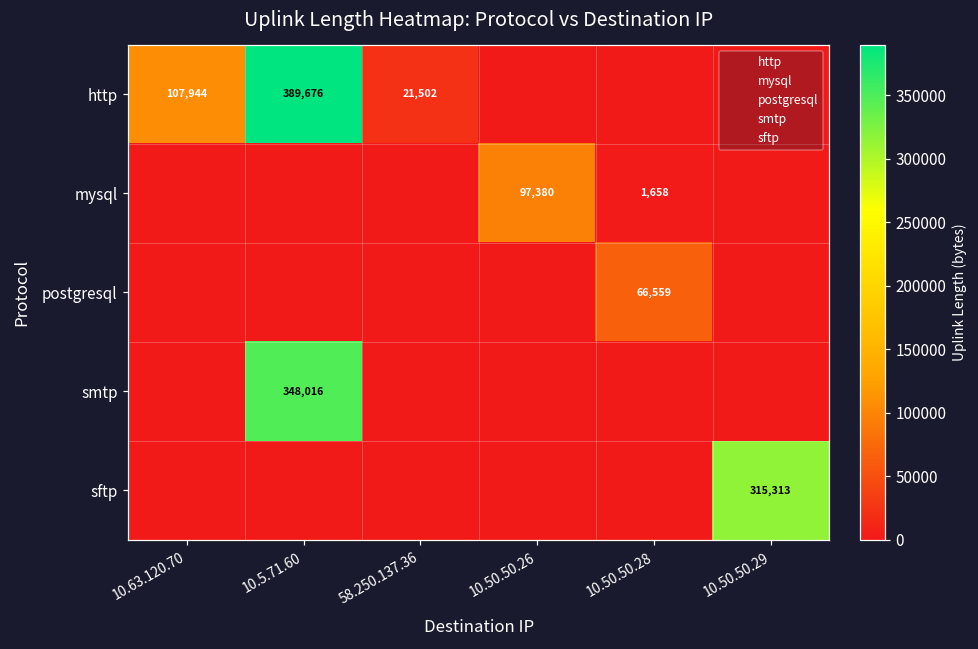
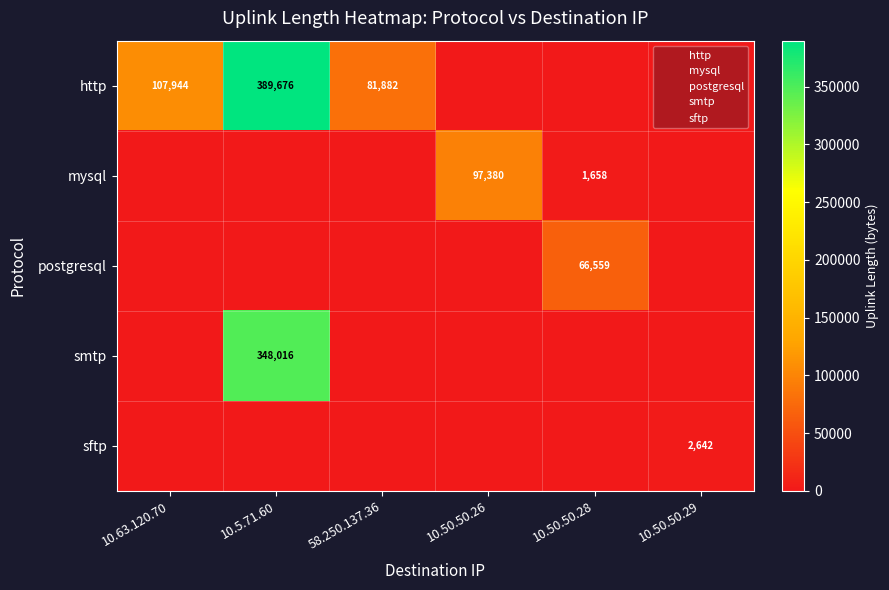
  {
    "http": {
      "10.63.120.70": "107,944",
      "10.5.71.60": "389,676",
-     "58.250.137.36": "21,502"
+     "58.250.137.36": "81,882"
    },
    "mysql": {
      "10.50.50.26": "97,380",
      "10.50.50.28": "1,658"
    },
    "postgresql": {
      "10.50.50.28": "66,559"
    },
    "smtp": {
      "10.5.71.60": "348,016"
    },
    "sftp": {
-     "10.50.50.29": "315,313"
+     "10.50.50.29": "2,642"
    }
  }
